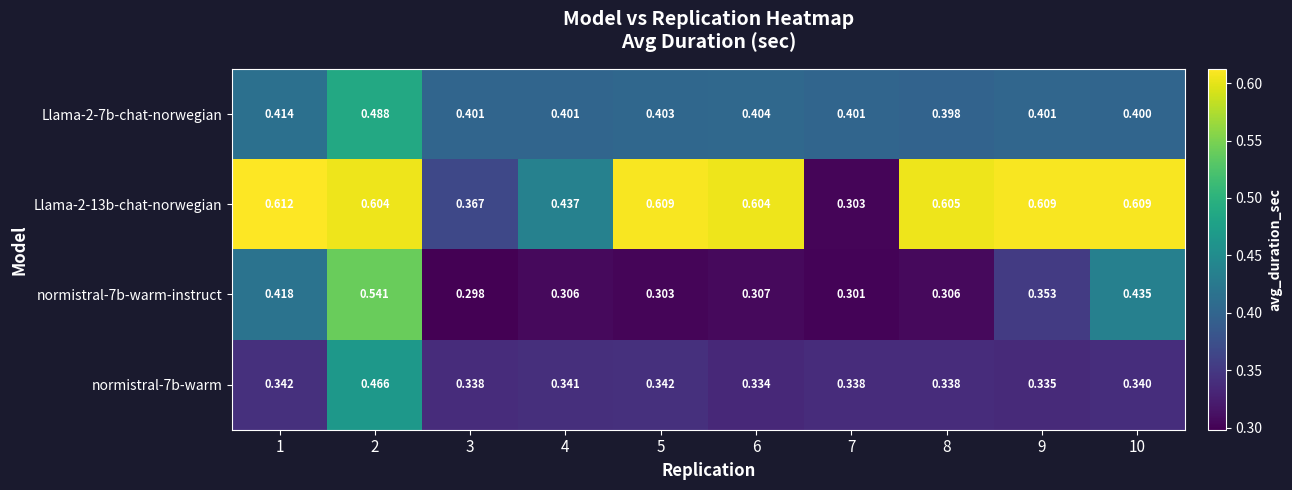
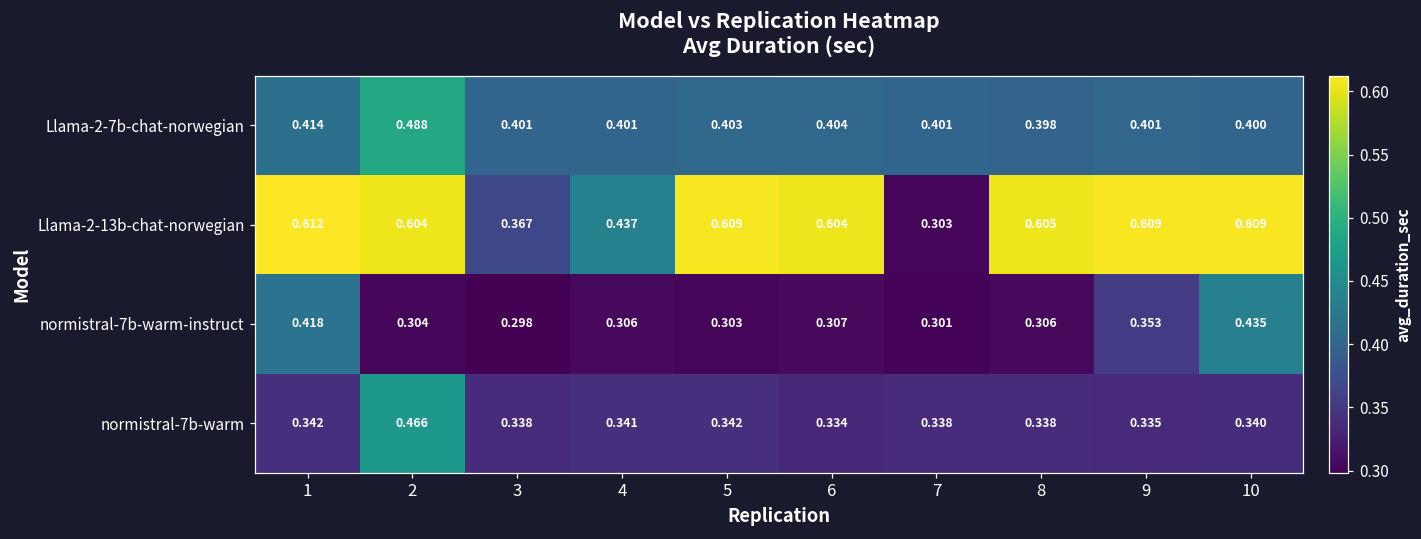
  {
    "Llama-2-7b-chat-norwegian": {
      "1": 0.414,
      "2": 0.488,
      "3": 0.401,
      "4": 0.401,
      "5": 0.403,
      "6": 0.404,
      "7": 0.401,
      "8": 0.398,
      "9": 0.401,
      "10": 0.400
    },
    "Llama-2-13b-chat-norwegian": {
      "1": 0.612,
      "2": 0.604,
      "3": 0.367,
      "4": 0.437,
      "5": 0.609,
      "6": 0.604,
      "7": 0.303,
      "8": 0.605,
      "9": 0.609,
      "10": 0.609
    },
    "normistral-7b-warm-instruct": {
      "1": 0.418,
-     "2": 0.541,
+     "2": 0.304,
      "3": 0.298,
      "4": 0.306,
      "5": 0.303,
      "6": 0.307,
      "7": 0.301,
      "8": 0.306,
      "9": 0.353,
      "10": 0.435
    },
    "normistral-7b-warm": {
      "1": 0.342,
      "2": 0.466,
      "3": 0.338,
      "4": 0.341,
      "5": 0.342,
      "6": 0.334,
      "7": 0.338,
      "8": 0.338,
      "9": 0.335,
      "10": 0.340
    }
  }
